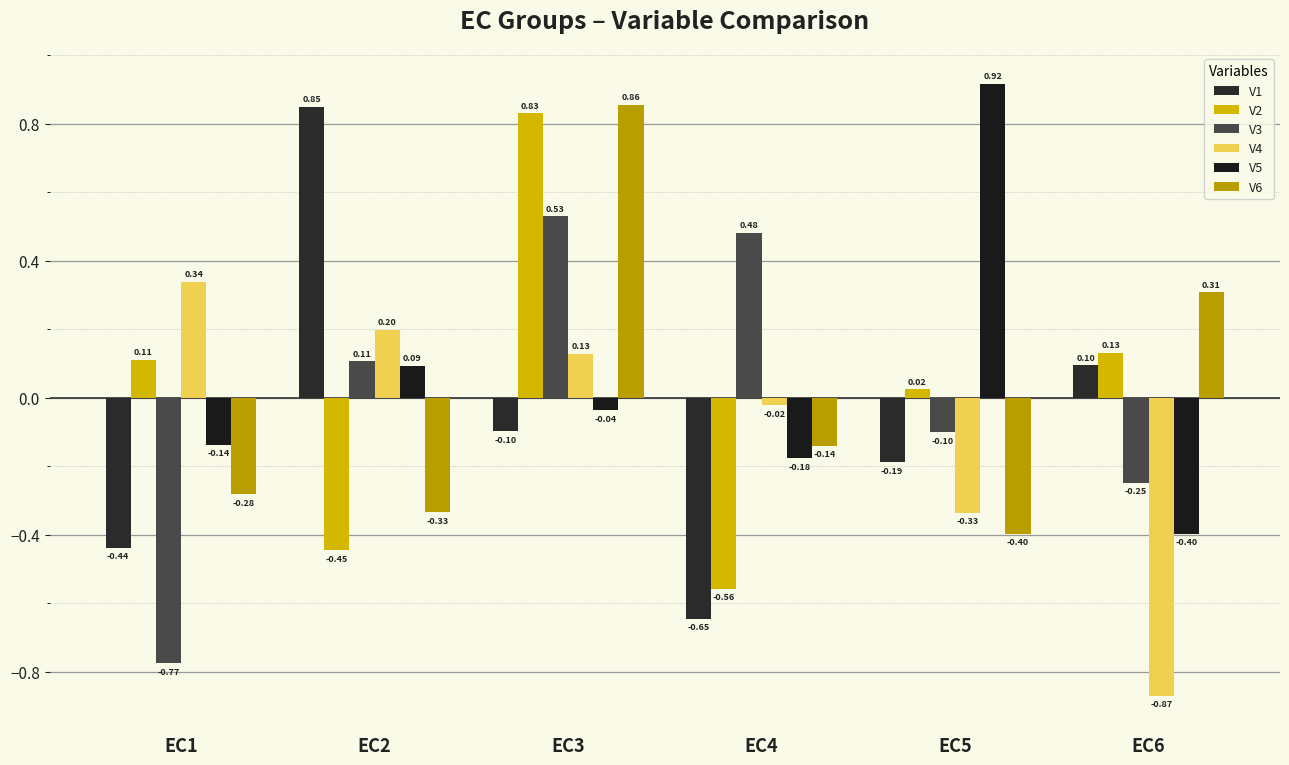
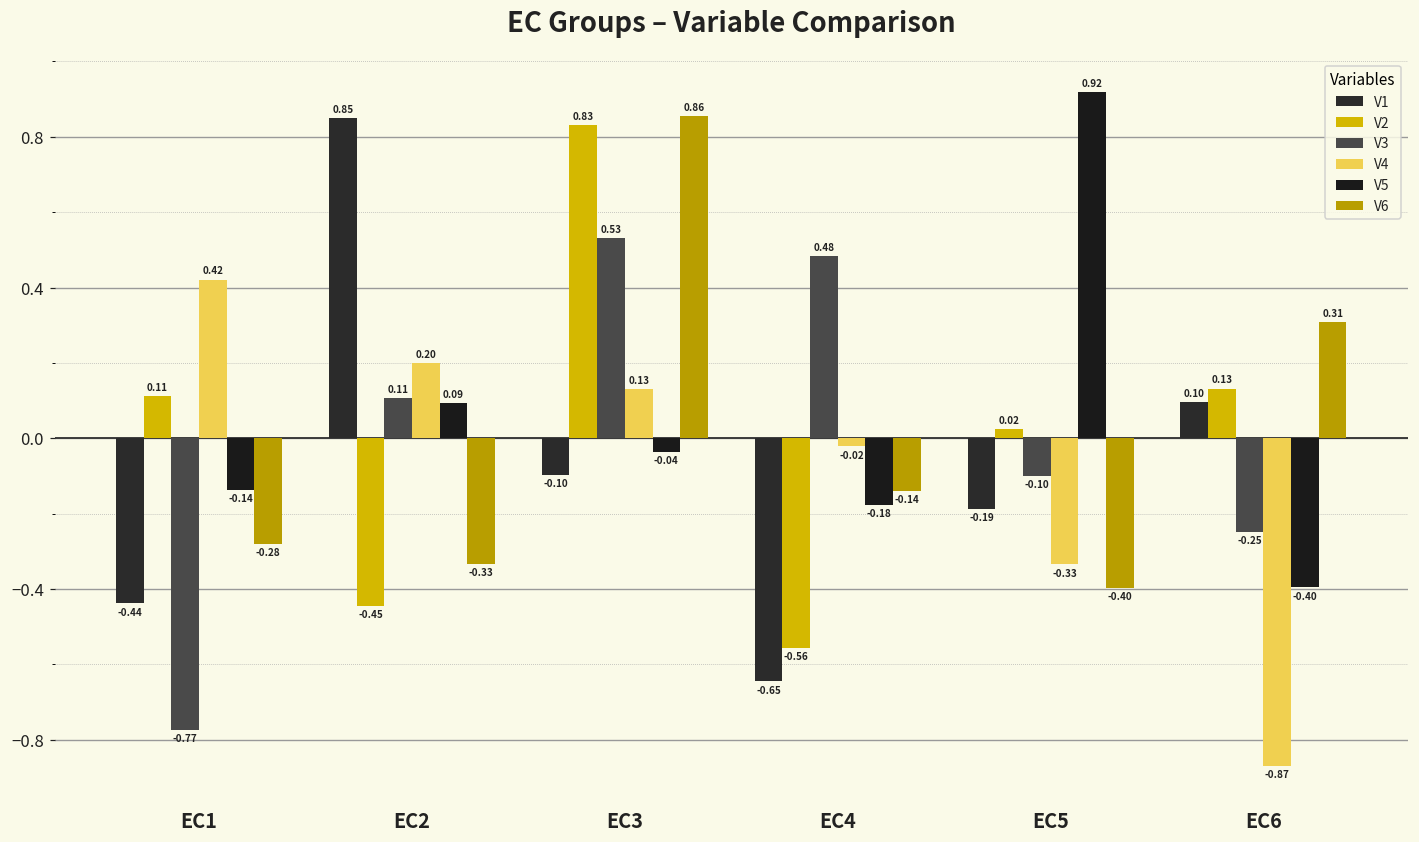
  {
    "V4": {
-     "EC1": 0.34,
+     "EC1": 0.42,
      "EC2": 0.20,
      "EC3": 0.13,
      "EC4": -0.02,
      "EC5": -0.33,
      "EC6": -0.87
    }
  }
